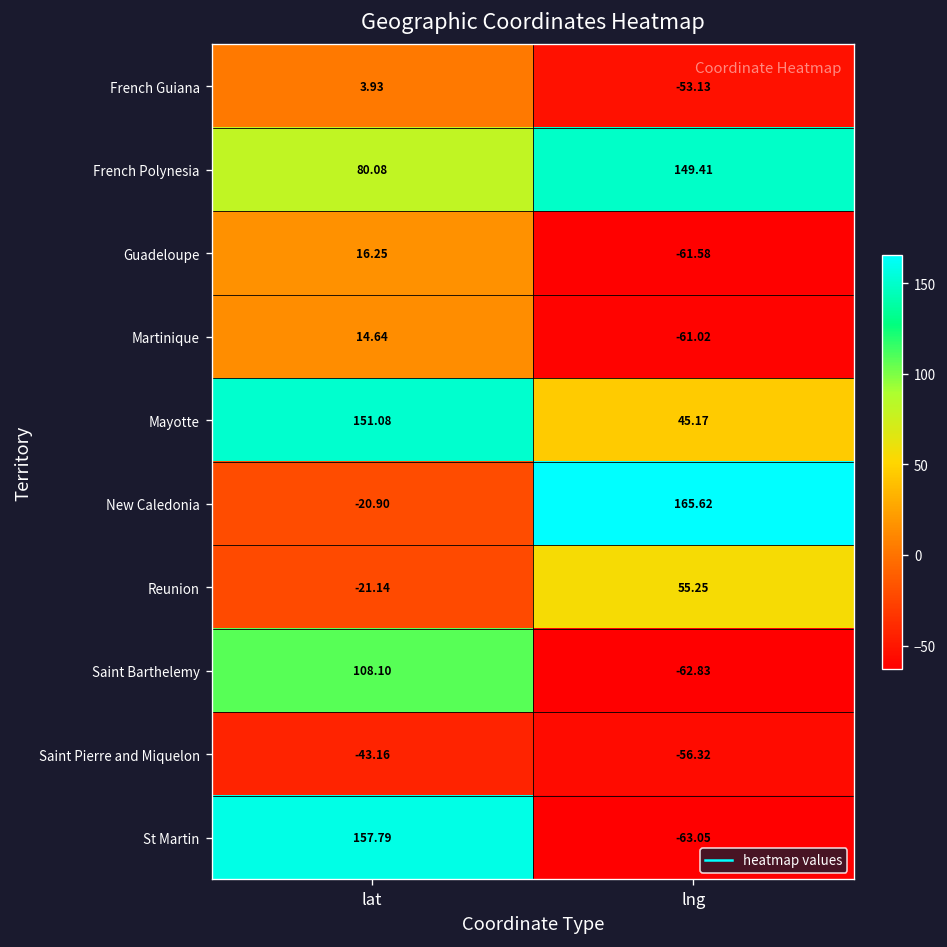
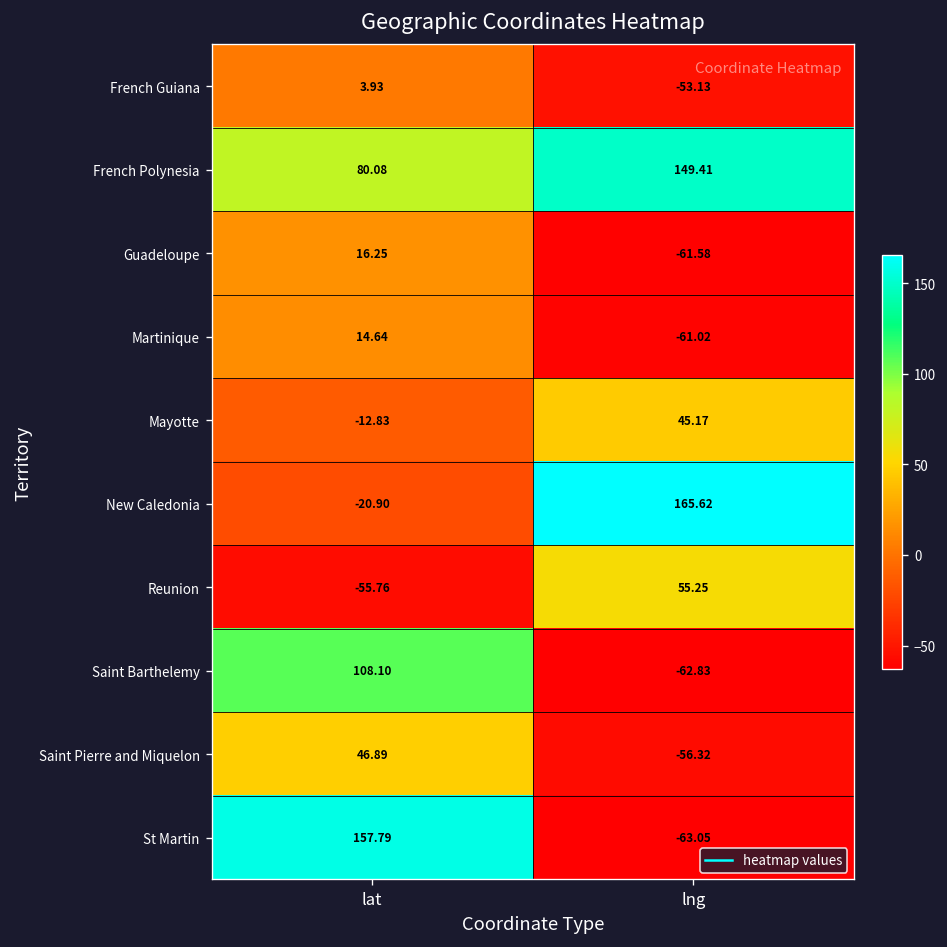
  {
    "French Guiana": {
      "lat": 3.93
    },
    "French Polynesia": {
      "lat": 80.08,
      "lng": 149.41
    },
    "Guadeloupe": {
      "lat": 16.25,
      "lng": -61.58
    },
    "Martinique": {
      "lat": 14.64,
      "lng": -61.02
    },
    "Mayotte": {
-     "lat": 151.08,
+     "lat": -12.83,
      "lng": 45.17
    },
    "New Caledonia": {
      "lat": -20.90,
      "lng": 165.62
    },
    "Reunion": {
-     "lat": -21.14,
+     "lat": -55.76,
      "lng": 55.25
    },
    "Saint Barthelemy": {
      "lat": 108.10,
      "lng": -62.83
    },
    "Saint Pierre and Miquelon": {
-     "lat": -43.16,
+     "lat": 46.89,
      "lng": -56.32
    },
    "St Martin": {
      "lat": 157.79,
      "lng": -63.05
    }
  }
